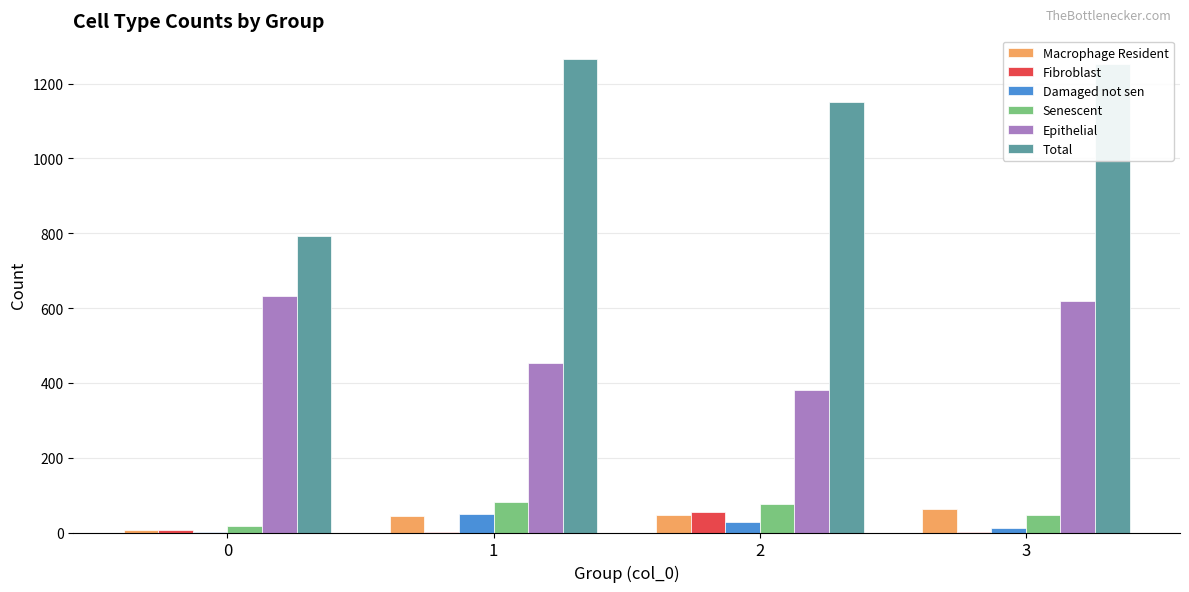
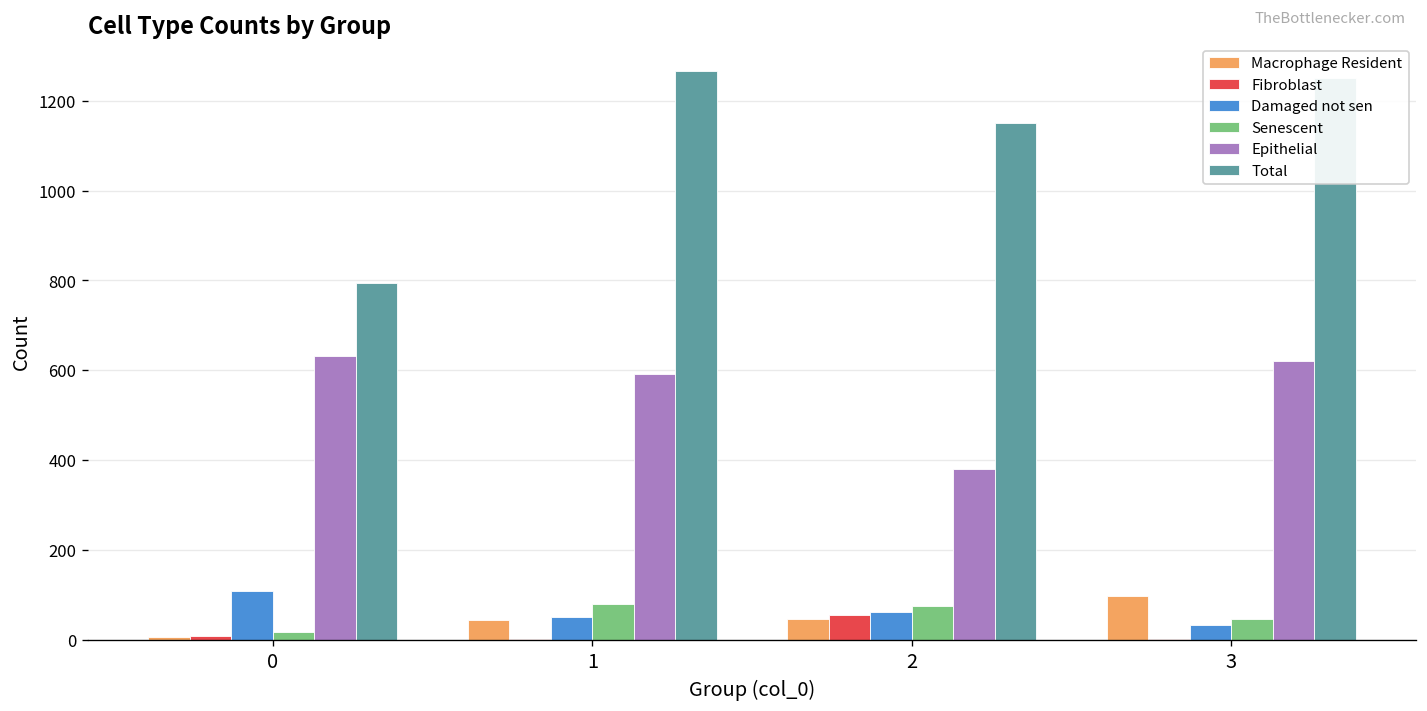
  {
    "Macrophage Resident": {
      "1": 40,
      "2": 50,
-     "3": 60
+     "3": 100
    },
    "Fibroblast": {
      "0": 10,
      "2": 50
    },
    "Damaged not sen": {
-     "0": 0,
+     "0": 110,
      "1": 50,
-     "2": 30,
-     "3": 10
+     "2": 60,
+     "3": 30
    },
    "Epithelial": {
      "0": 630,
-     "1": 450,
+     "1": 590,
      "2": 380,
      "3": 620
    }
  }
